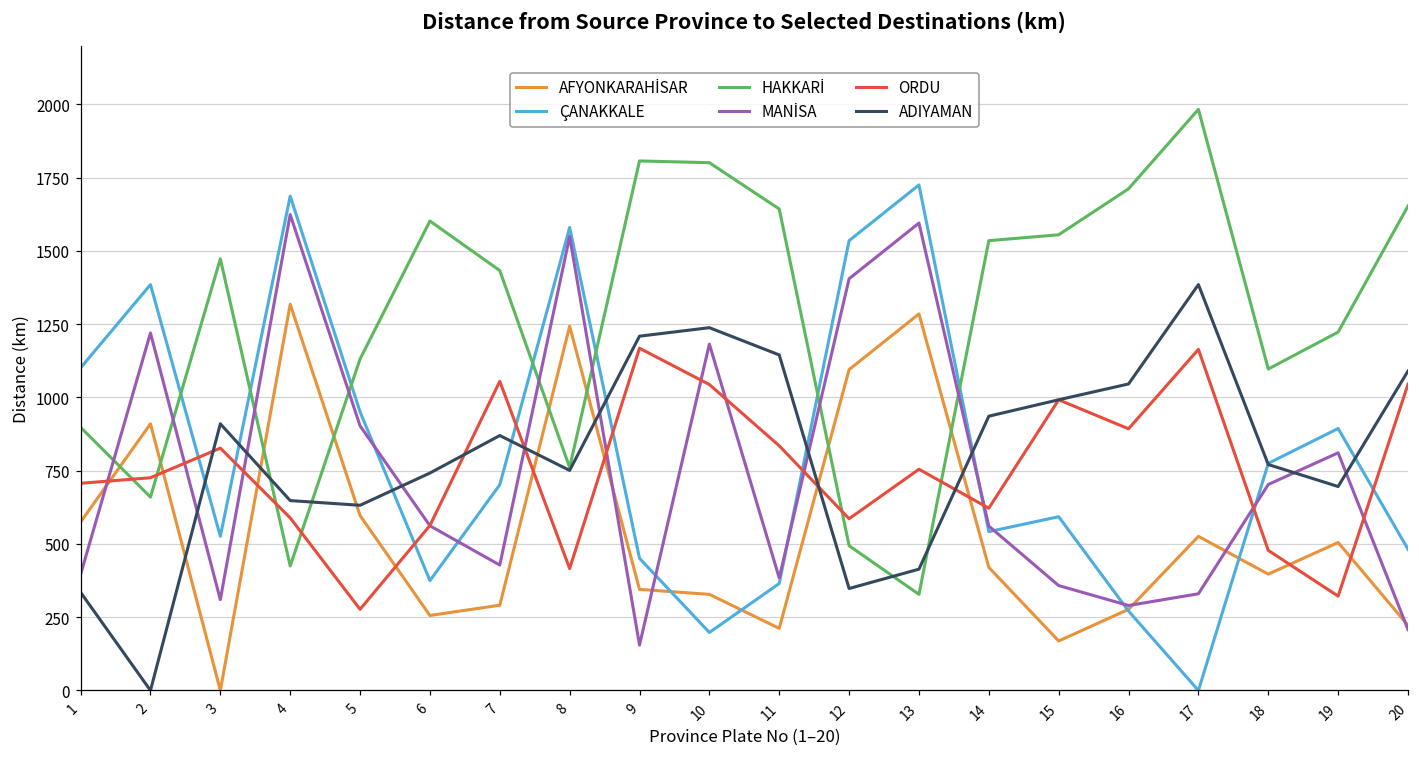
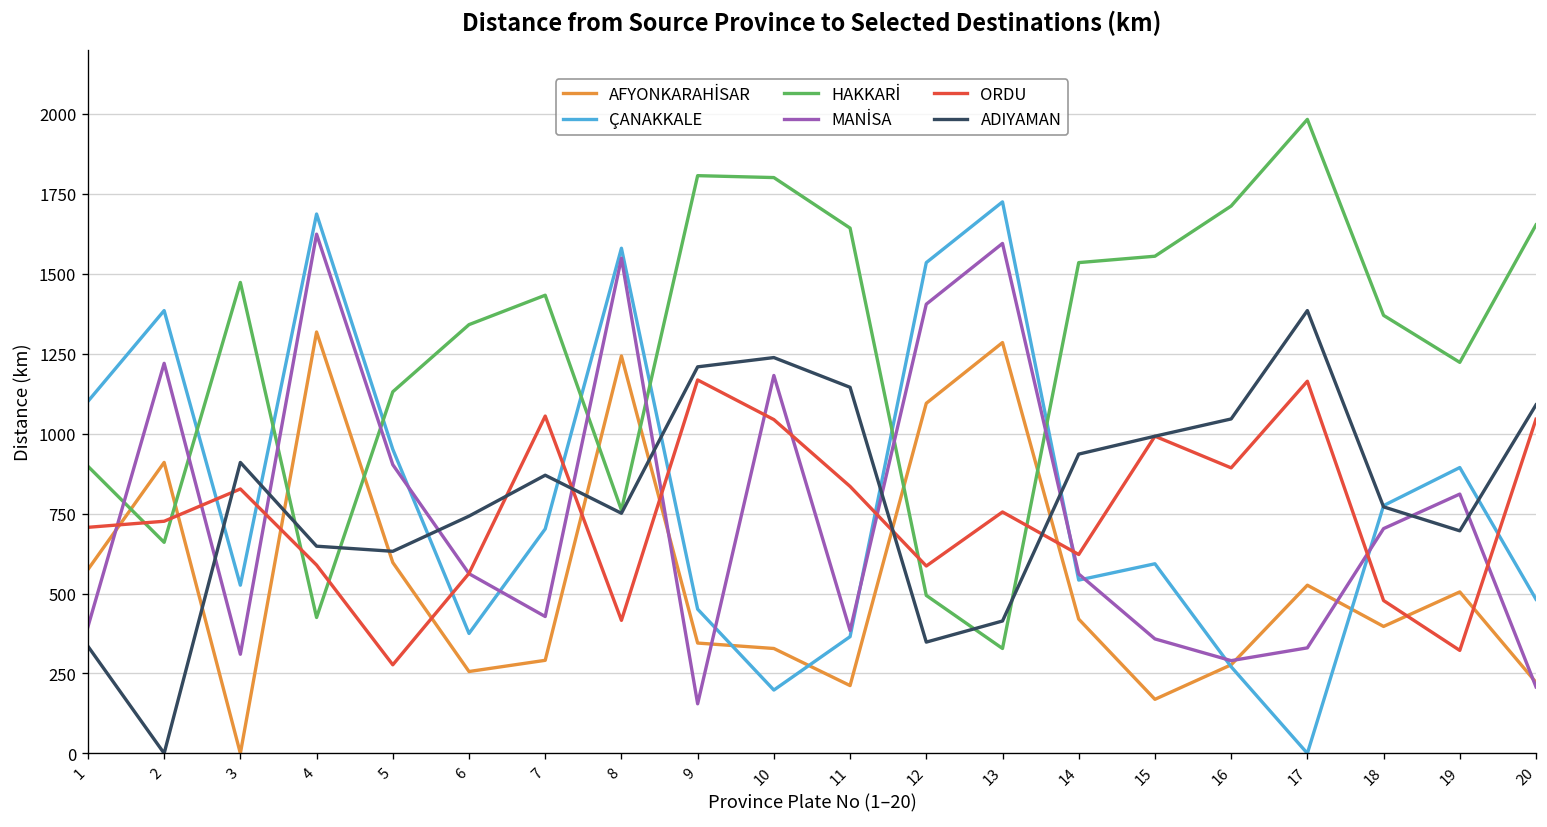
  {
    "AFYONKARAHİSAR": {
      "1": 580,
      "2": 910,
      "3": 0,
      "4": 1320,
      "5": 600,
      "6": 260,
      "7": 290,
      "8": 1240,
      "9": 350,
      "10": 330,
      "11": 210,
      "12": 1100,
      "13": 1290,
      "14": 420,
      "15": 170,
      "17": 530,
      "18": 400,
      "19": 510,
      "20": 220
    },
    "ÇANAKKALE": {
      "1": 1100,
      "2": 1390,
      "3": 530,
      "4": 1690,
      "5": 950,
      "6": 380,
      "7": 700,
      "8": 1580,
      "9": 450,
      "10": 200,
      "11": 370,
      "12": 1540,
      "13": 1730,
      "14": 540,
      "15": 590,
      "17": 0,
      "19": 890,
      "20": 480
    },
    "HAKKARİ": {
      "1": 900,
      "2": 660,
      "3": 1470,
      "4": 430,
      "5": 1130,
-     "6": 1600,
+     "6": 1340,
      "7": 1430,
      "8": 760,
      "9": 1810,
      "10": 1800,
      "11": 1640,
      "12": 490,
      "13": 330,
      "14": 1540,
      "15": 1560,
      "16": 1710,
      "17": 1980,
-     "18": 1100,
+     "18": 1370,
      "19": 1220,
      "20": 1650
    },
    "MANİSA": {
      "1": 400,
      "2": 1220,
      "3": 310,
      "4": 1620,
      "5": 900,
      "7": 430,
      "8": 1550,
      "9": 160,
      "10": 1180,
      "11": 380,
      "12": 1410,
      "13": 1600,
      "14": 560,
      "15": 360,
      "16": 290,
      "17": 330,
      "18": 700,
      "19": 810,
      "20": 210
    },
    "ORDU": {
      "1": 710,
      "2": 730,
      "3": 830,
      "4": 590,
      "5": 280,
      "7": 1060,
      "8": 420,
      "9": 1170,
      "10": 1040,
      "11": 840,
      "12": 590,
      "13": 760,
      "14": 620,
      "16": 890,
      "17": 1160,
      "18": 480,
      "19": 320,
      "20": 1050
    },
    "ADIYAMAN": {
      "1": 340,
      "2": 0,
      "3": 910,
      "4": 650,
      "5": 630,
      "6": 740,
      "7": 870,
      "8": 750,
      "9": 1210,
      "10": 1240,
      "11": 1150,
      "12": 350,
      "13": 410,
      "14": 940,
      "16": 1050,
      "17": 1390,
      "19": 700,
      "20": 1090
    }
  }
